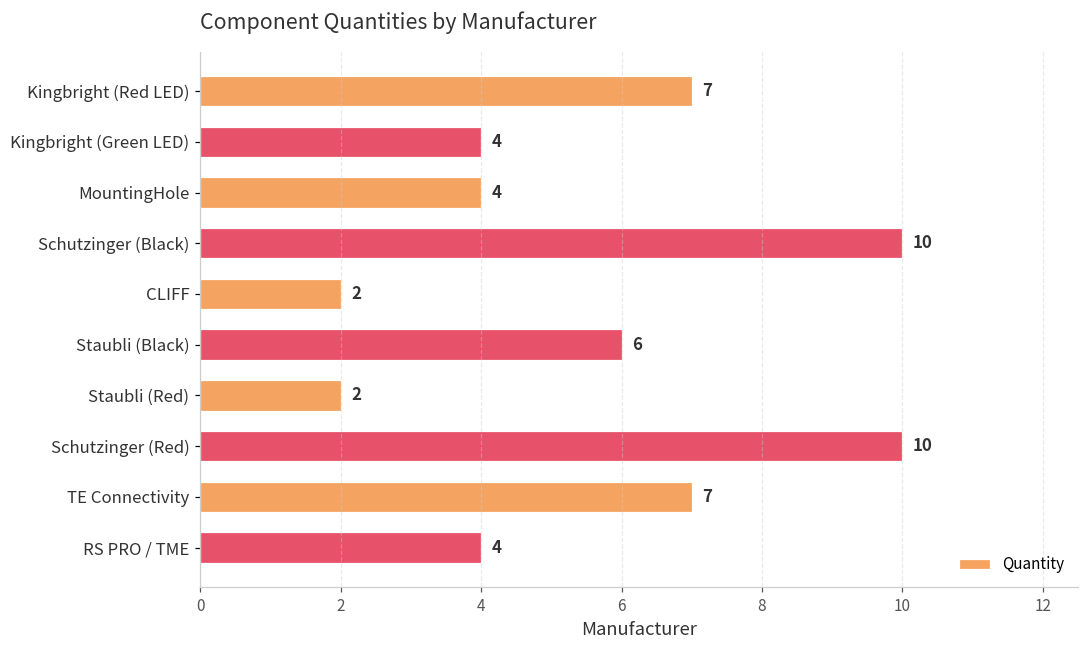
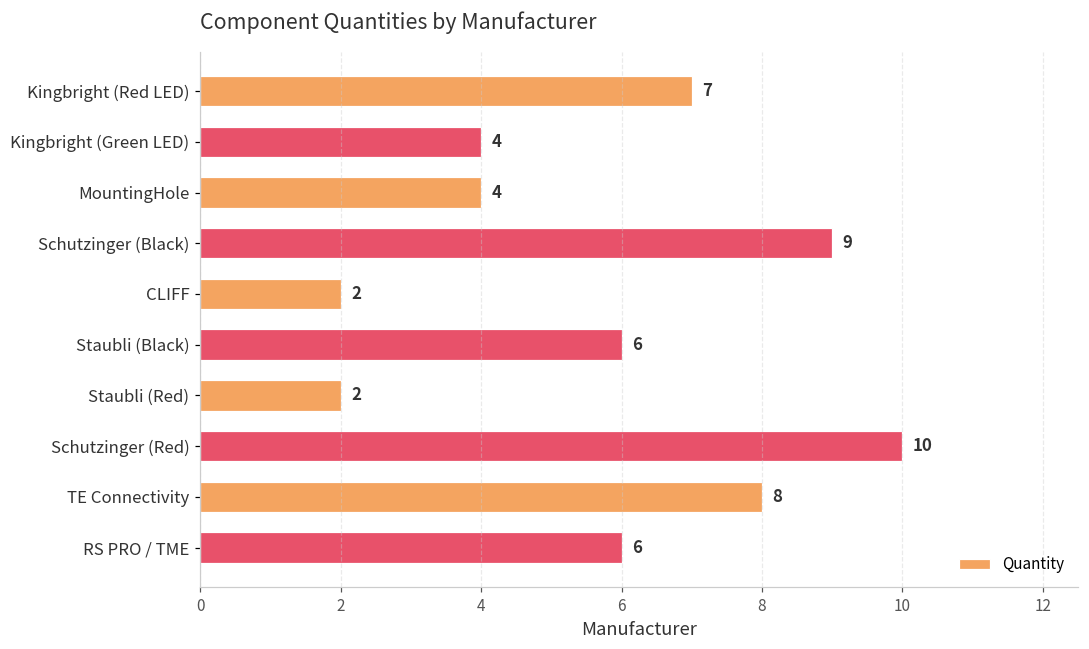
  {
    "Kingbright (Red LED)": 7,
    "Kingbright (Green LED)": 4,
    "MountingHole": 4,
-   "Schutzinger (Black)": 10,
+   "Schutzinger (Black)": 9,
    "CLIFF": 2,
    "Staubli (Black)": 6,
    "Staubli (Red)": 2,
    "Schutzinger (Red)": 10,
-   "TE Connectivity": 7,
-   "RS PRO / TME": 4
+   "TE Connectivity": 8,
+   "RS PRO / TME": 6
  }
